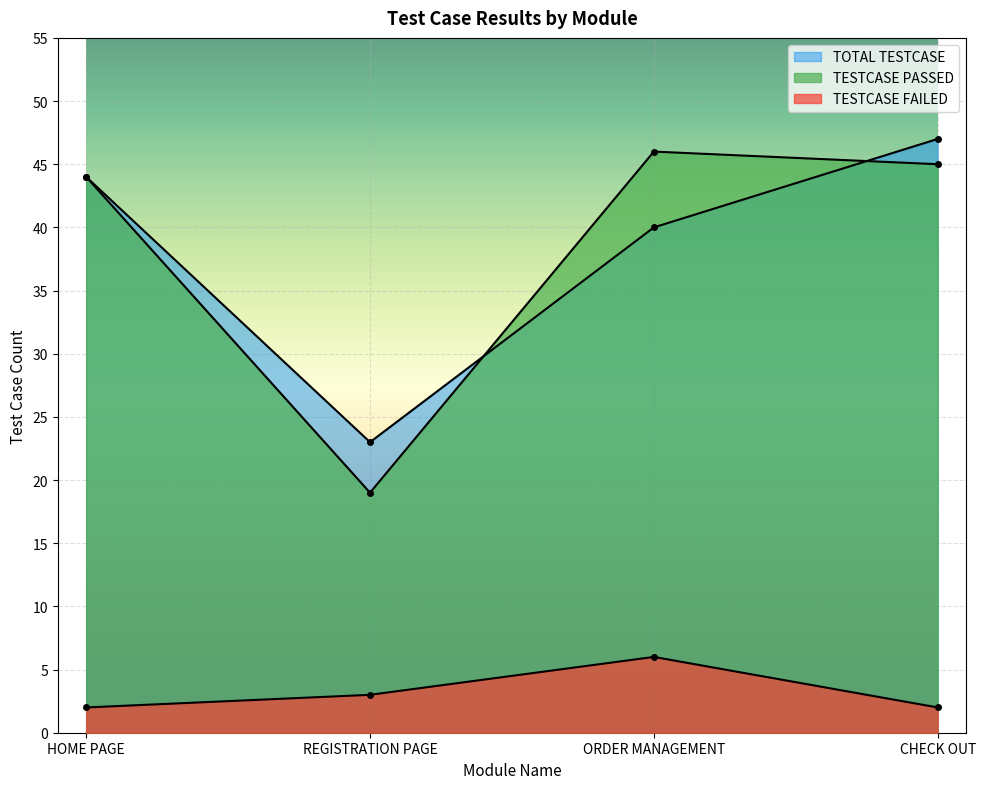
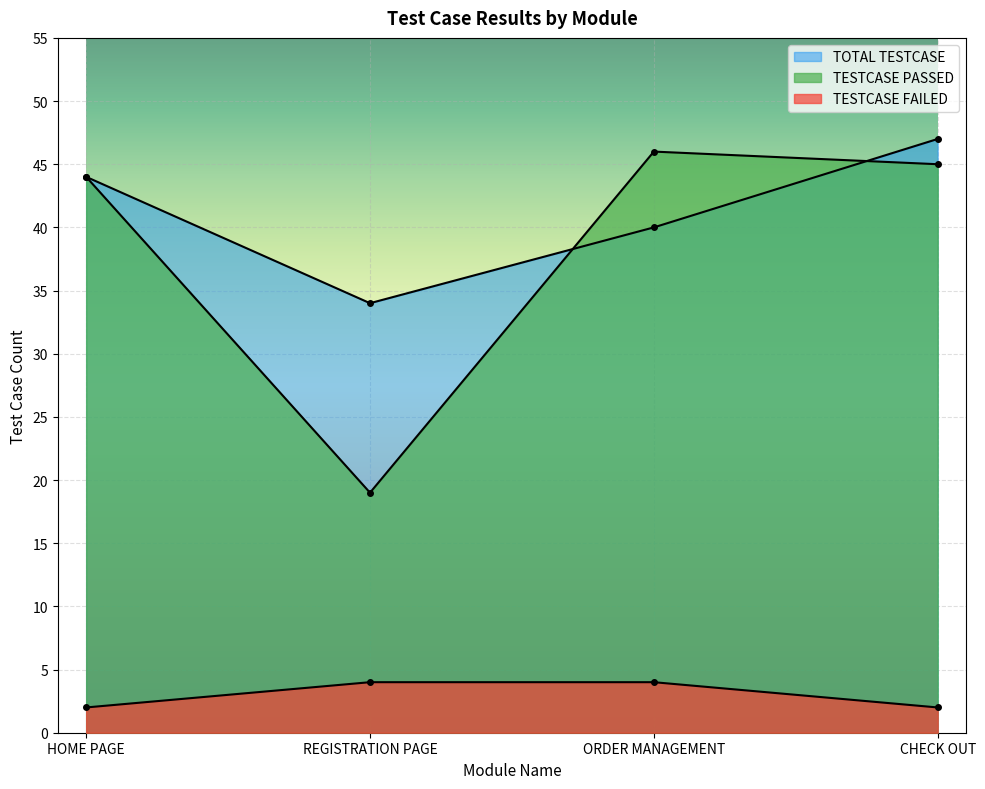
  {
    "TOTAL TESTCASE": {
-     "REGISTRATION PAGE": 23,
+     "REGISTRATION PAGE": 34,
      "ORDER MANAGEMENT": 40,
      "CHECK OUT": 47
    },
    "TESTCASE PASSED": {
      "REGISTRATION PAGE": 19,
      "ORDER MANAGEMENT": 46,
      "CHECK OUT": 45
    },
    "TESTCASE FAILED": {
      "HOME PAGE": 2,
-     "REGISTRATION PAGE": 3,
-     "ORDER MANAGEMENT": 6,
+     "REGISTRATION PAGE": 4,
+     "ORDER MANAGEMENT": 4,
      "CHECK OUT": 2
    }
  }
